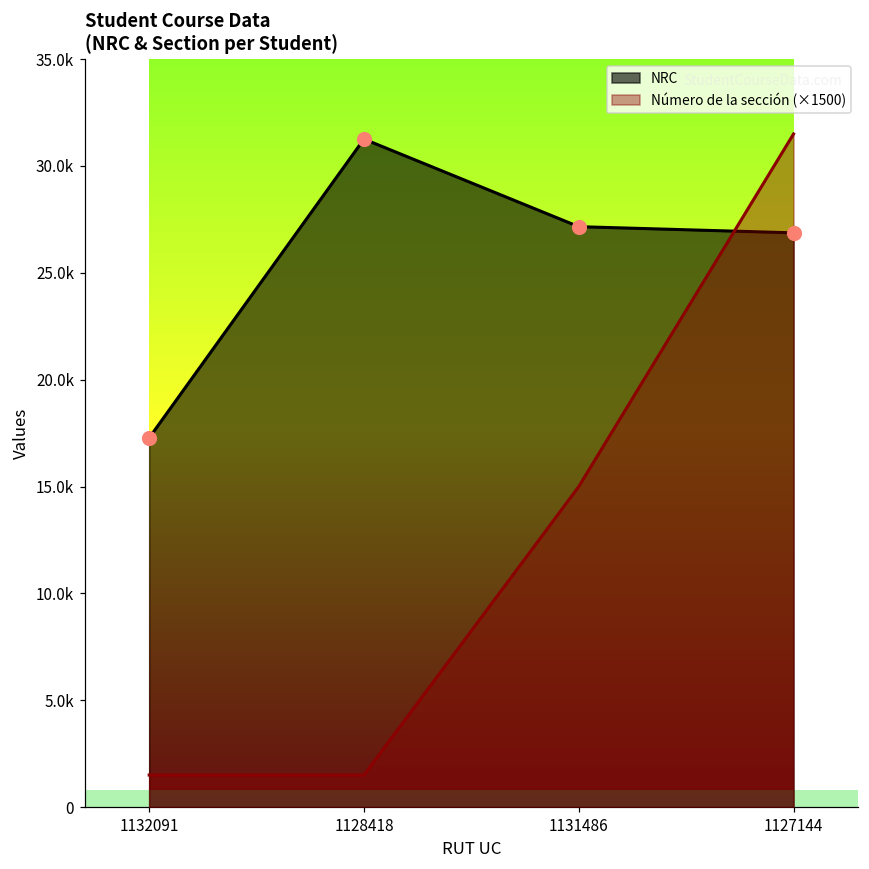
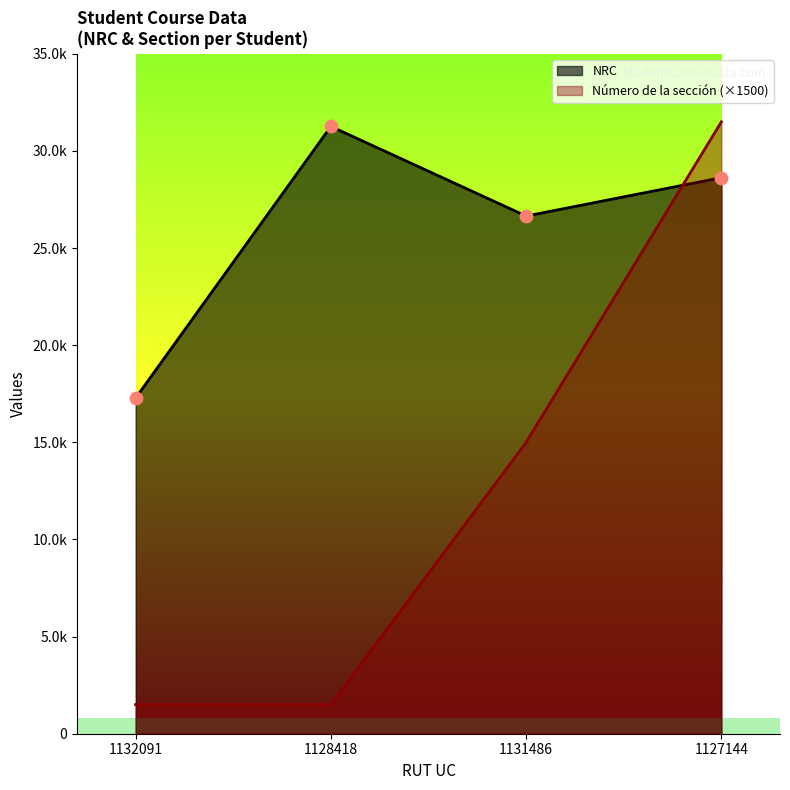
  {
    "NRC": {
-     "1131486": 27200,
-     "1127144": 26900
+     "1131486": 26600,
+     "1127144": 28600
    },
    "Número de la sección (×1500)": {
      "1132091": 1500,
      "1128418": 1500,
      "1131486": 15000,
      "1127144": 31500
    }
  }
